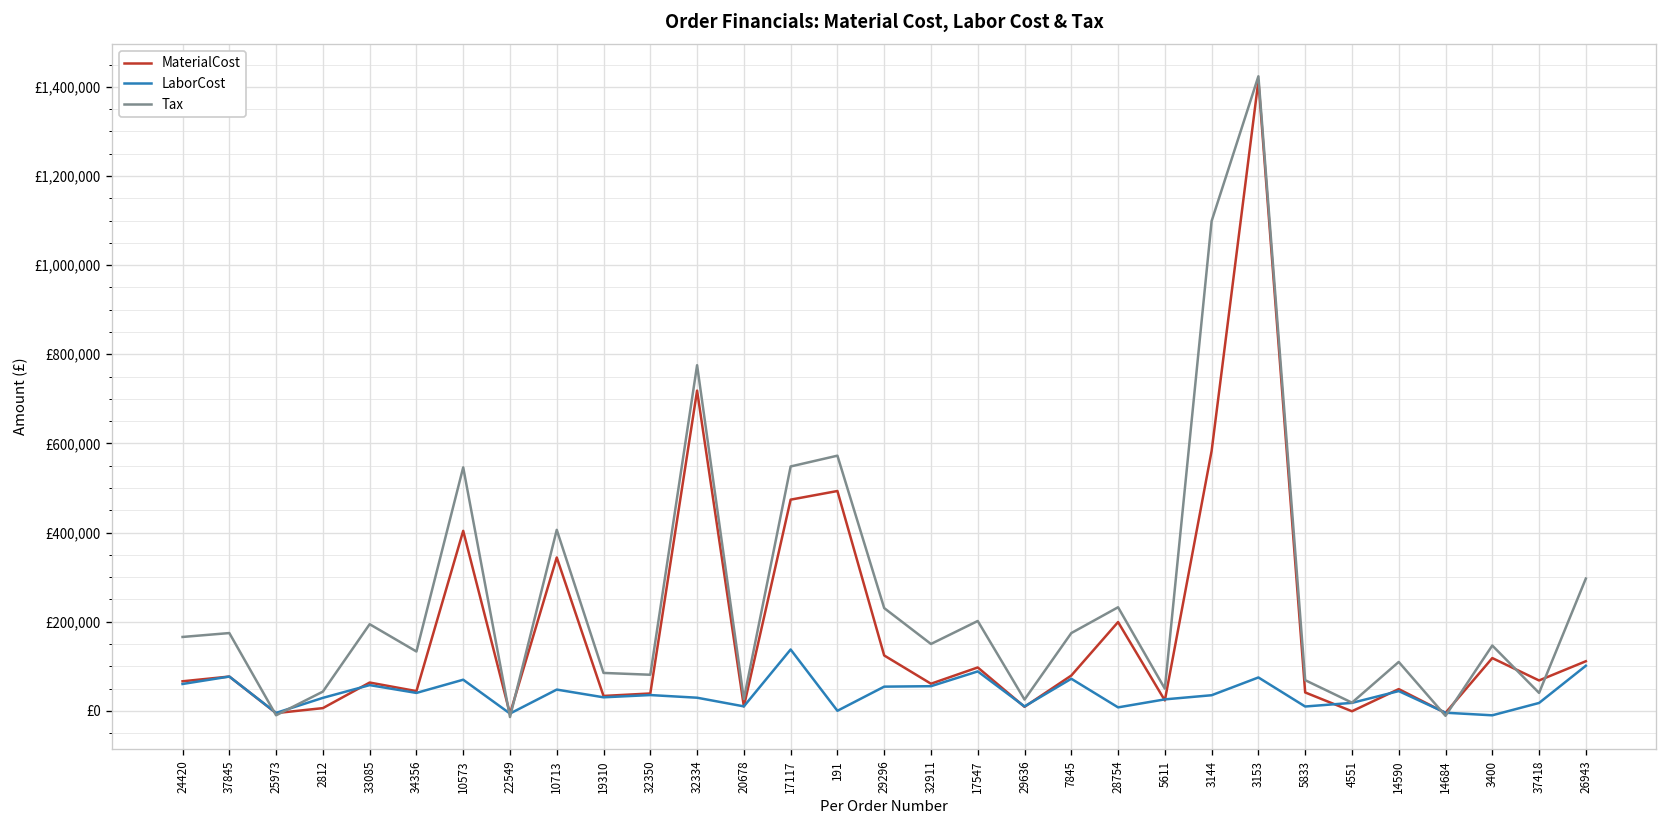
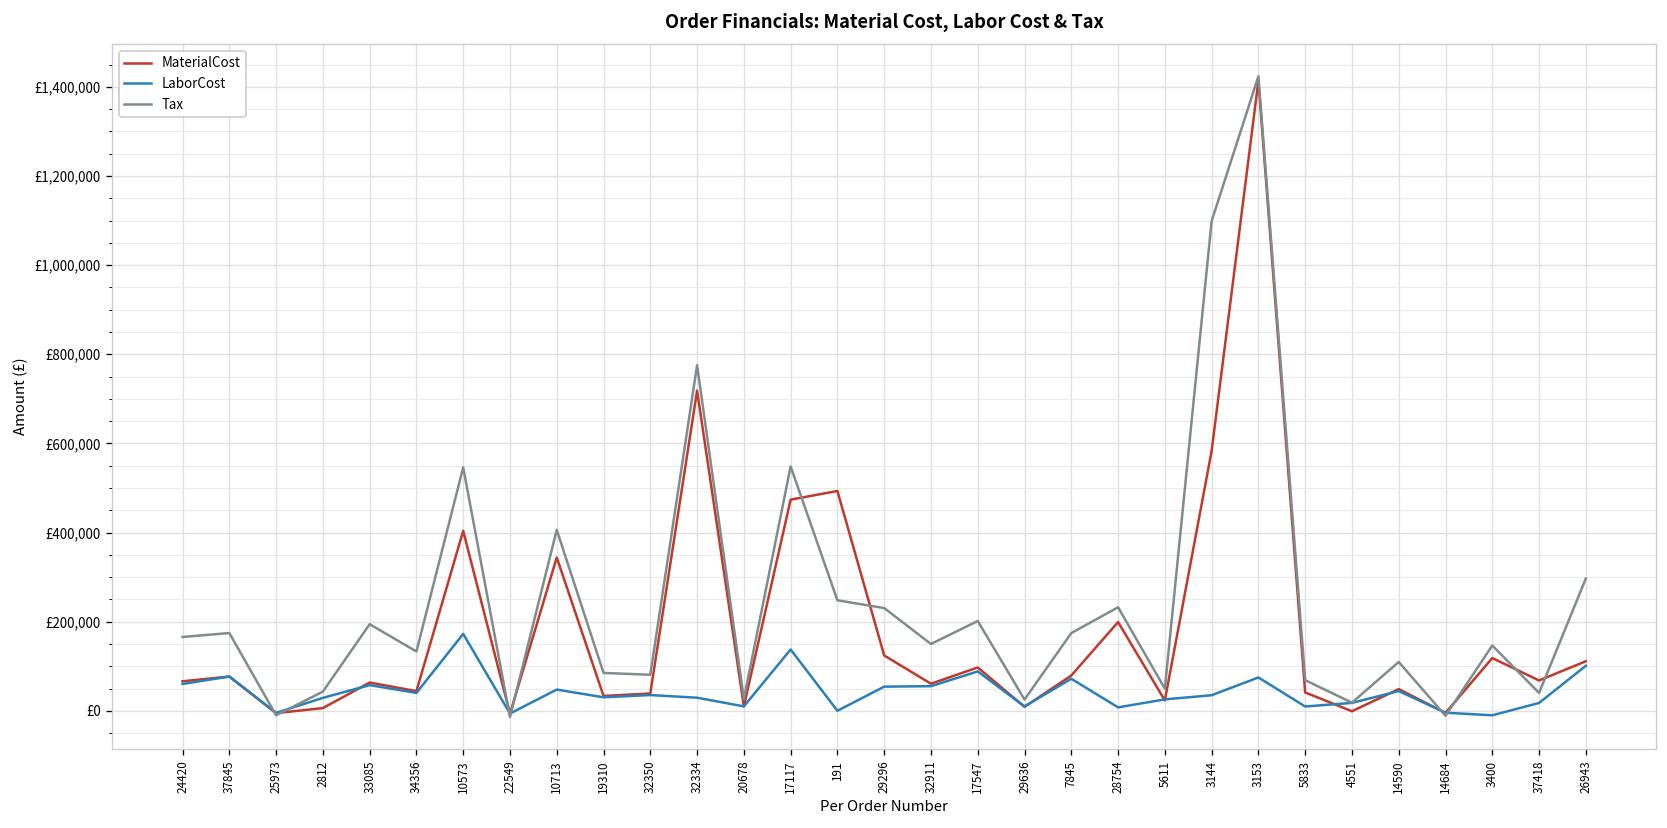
  {
    "MaterialCost": {
      "2812": "£10,000",
      "10573": "£400,000",
      "10713": "£340,000",
      "32334": "£720,000",
      "17117": "£470,000",
      "191": "£490,000",
      "29296": "£120,000",
      "17547": "£100,000",
      "7845": "£80,000",
      "28754": "£200,000",
      "3144": "£580,000",
      "3153": "£1,410,000",
      "5833": "£40,000",
      "4551": "£0",
      "3400": "£120,000",
      "37418": "£70,000",
      "26943": "£110,000"
    },
    "LaborCost": {
      "2812": "£30,000",
-     "10573": "£70,000",
+     "10573": "£170,000",
      "10713": "£50,000",
      "32334": "£30,000",
      "17117": "£140,000",
      "191": "£0",
      "29296": "£50,000",
      "17547": "£90,000",
      "7845": "£70,000",
      "28754": "£10,000",
      "3144": "£40,000",
      "3153": "£80,000",
      "5833": "£10,000",
      "3400": "£-10,000",
      "37418": "£20,000",
      "26943": "£100,000"
    },
    "Tax": {
      "24420": "£170,000",
      "37845": "£170,000",
      "2812": "£40,000",
      "33085": "£190,000",
      "34356": "£130,000",
      "10573": "£550,000",
      "22549": "£-10,000",
      "10713": "£410,000",
      "19310": "£90,000",
      "32350": "£80,000",
      "32334": "£780,000",
      "20678": "£30,000",
      "17117": "£550,000",
-     "191": "£570,000",
+     "191": "£250,000",
      "29296": "£230,000",
      "32911": "£150,000",
      "17547": "£200,000",
      "29636": "£30,000",
      "7845": "£170,000",
      "28754": "£230,000",
      "5611": "£50,000",
      "3144": "£1,100,000",
      "3153": "£1,420,000",
      "5833": "£70,000",
      "14590": "£110,000",
      "3400": "£150,000",
      "37418": "£40,000",
      "26943": "£300,000"
    }
  }
